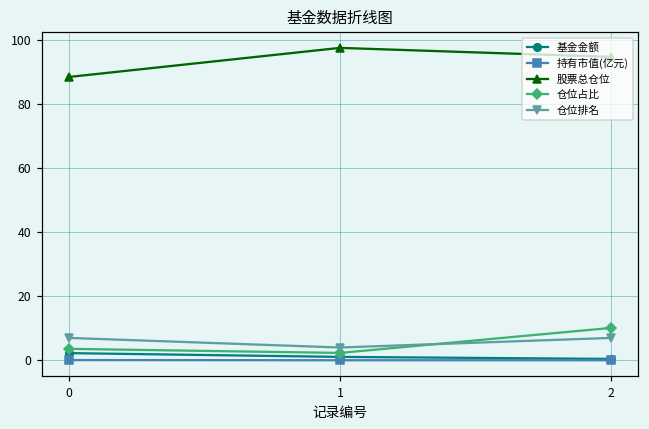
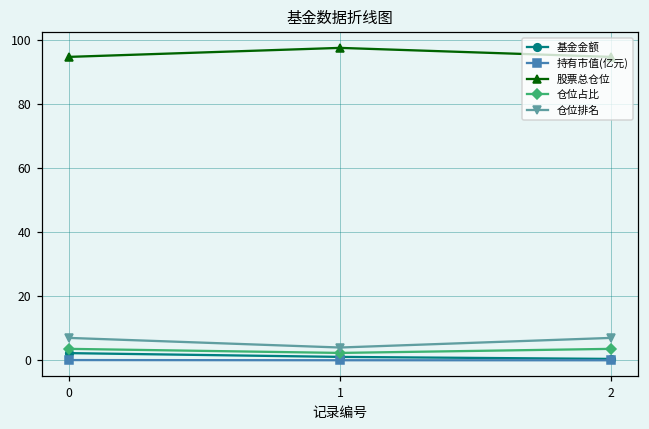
  {
    "基金金额": {
      "0": 2,
      "1": 1
    },
    "股票总仓位": {
-     "0": 89,
+     "0": 95,
      "1": 98
    },
    "仓位占比": {
      "0": 4,
      "1": 2,
-     "2": 10
+     "2": 4
    }
  }
